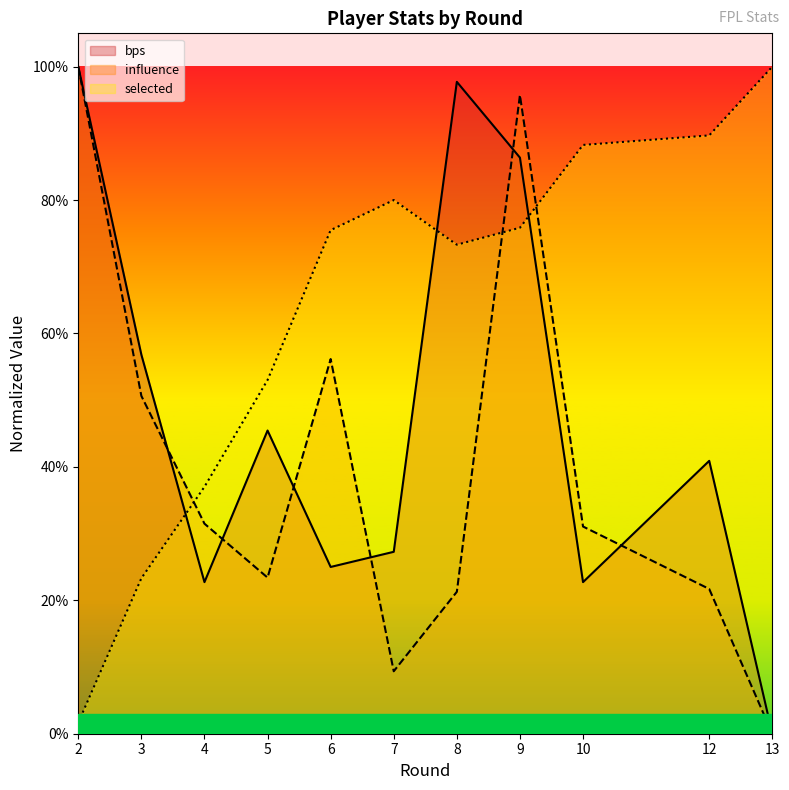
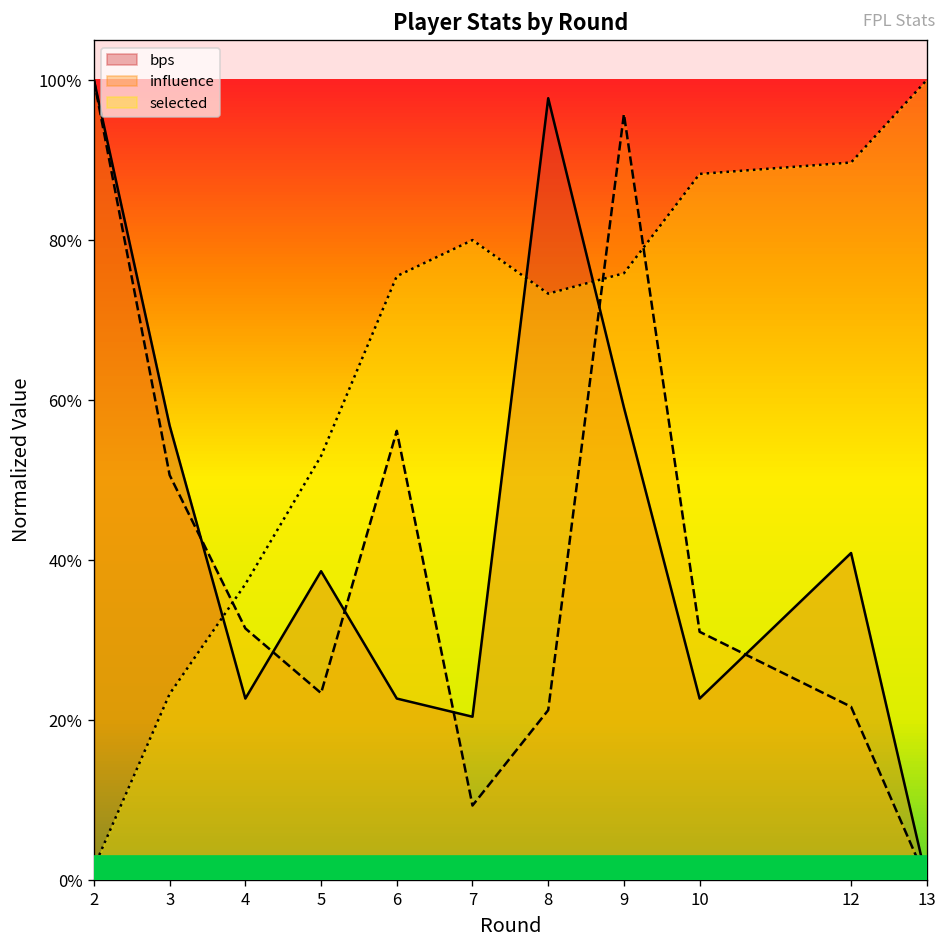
  {
    "bps": {
      "3": "57%",
      "4": "23%",
-     "5": "45%",
-     "6": "25%",
-     "7": "27%",
+     "5": "39%",
+     "6": "23%",
+     "7": "20%",
      "8": "98%",
-     "9": "86%",
+     "9": "59%",
      "10": "23%",
      "12": "41%"
    }
  }
